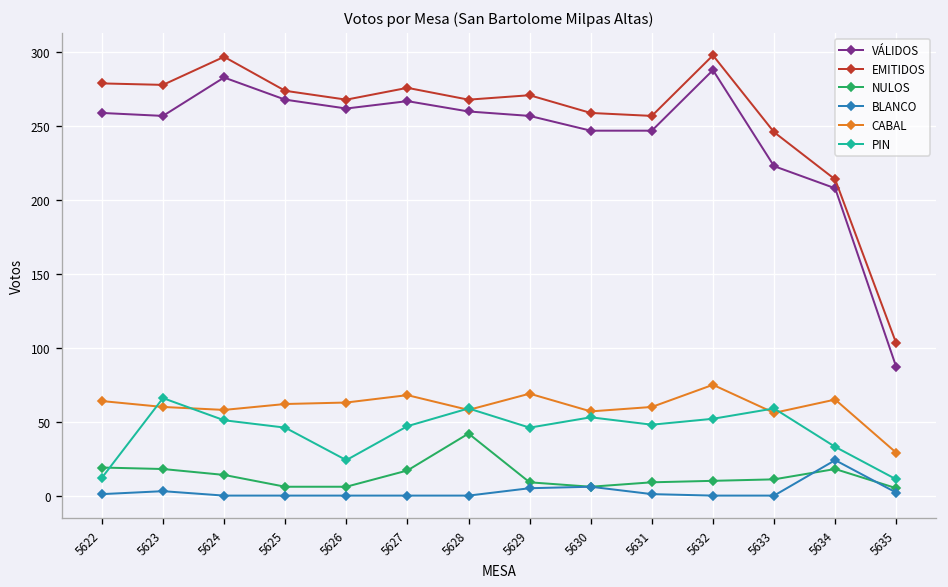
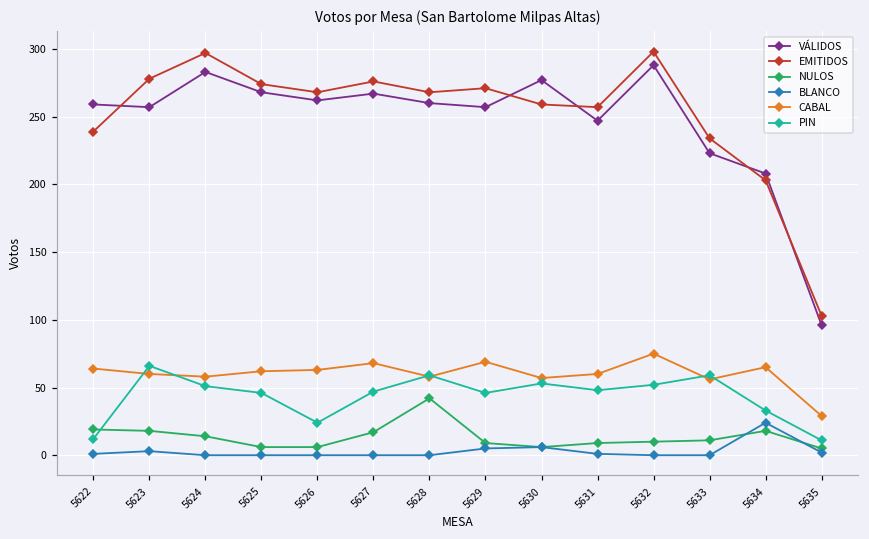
  {
    "VÁLIDOS": {
      "5622": 259,
      "5623": 257,
      "5624": 283,
      "5625": 268,
      "5626": 262,
      "5627": 267,
      "5628": 260,
      "5629": 257,
-     "5630": 247,
+     "5630": 277,
      "5631": 247,
      "5632": 288,
      "5633": 223,
      "5634": 208,
-     "5635": 87
+     "5635": 96
    },
    "EMITIDOS": {
-     "5622": 279,
+     "5622": 239,
      "5623": 278,
      "5624": 297,
      "5625": 274,
      "5626": 268,
      "5627": 276,
      "5628": 268,
      "5629": 271,
      "5630": 259,
      "5631": 257,
      "5632": 298,
-     "5633": 246,
-     "5634": 214,
+     "5633": 234,
+     "5634": 203,
      "5635": 103
    },
    "NULOS": {
      "5622": 19,
      "5623": 18,
      "5624": 14,
      "5625": 6,
      "5626": 6,
      "5627": 17,
      "5628": 42,
      "5629": 9,
      "5631": 9,
      "5632": 10,
      "5633": 11,
      "5634": 18,
      "5635": 5
    },
    "BLANCO": {
      "5622": 1,
      "5623": 3,
      "5624": 0,
      "5625": 0,
      "5626": 0,
      "5627": 0,
      "5628": 0,
      "5629": 5,
      "5631": 1,
      "5632": 0,
      "5633": 0,
      "5634": 24,
      "5635": 2
    },
    "CABAL": {
      "5622": 64,
      "5623": 60,
      "5624": 58,
      "5625": 62,
      "5626": 63,
      "5627": 68,
      "5629": 69,
      "5630": 57,
      "5631": 60,
      "5632": 75,
      "5633": 56,
      "5634": 65,
      "5635": 29
    },
    "PIN": {
      "5622": 12,
      "5623": 66,
      "5624": 51,
      "5625": 46,
      "5626": 24,
      "5627": 47,
      "5629": 46,
      "5630": 53,
      "5631": 48,
      "5632": 52,
      "5633": 59,
      "5634": 33,
      "5635": 11
    }
  }
